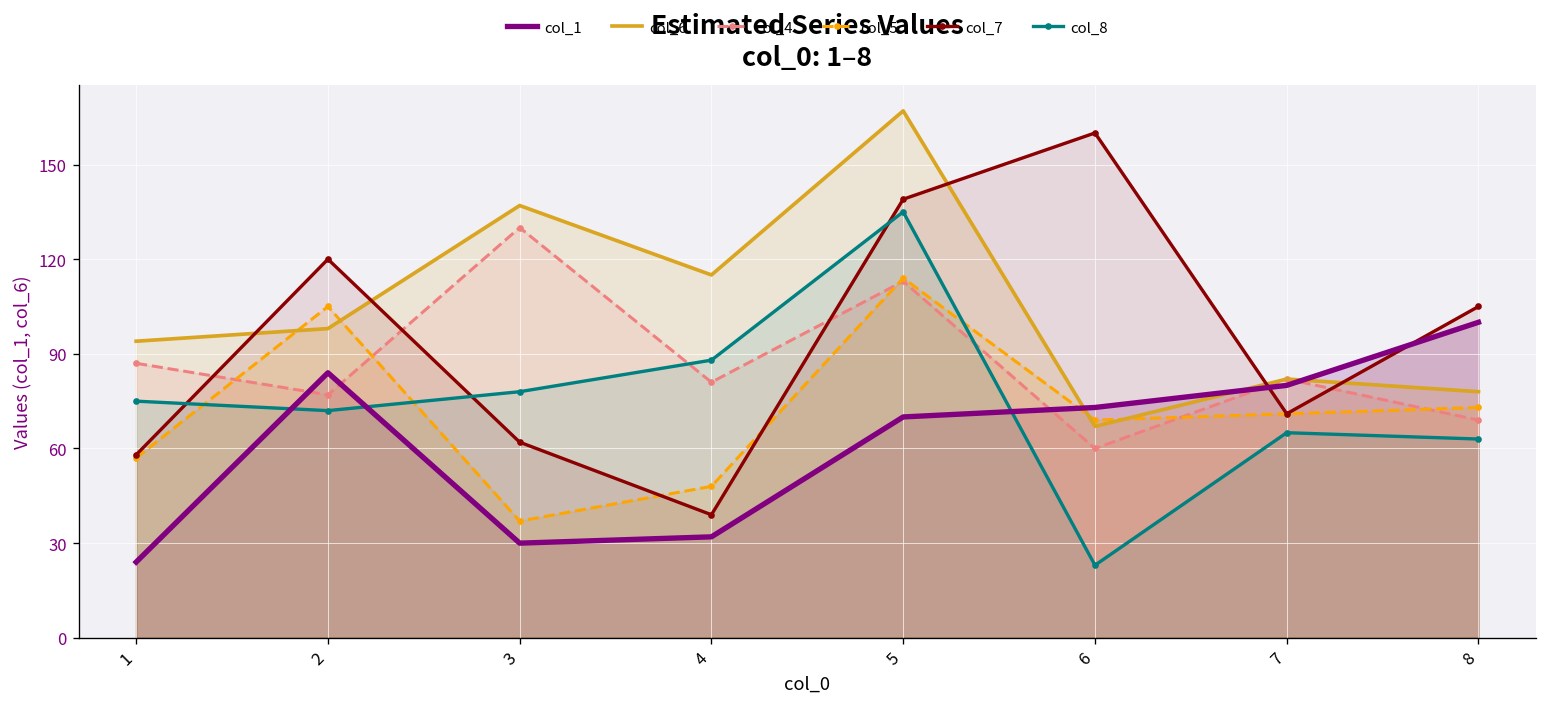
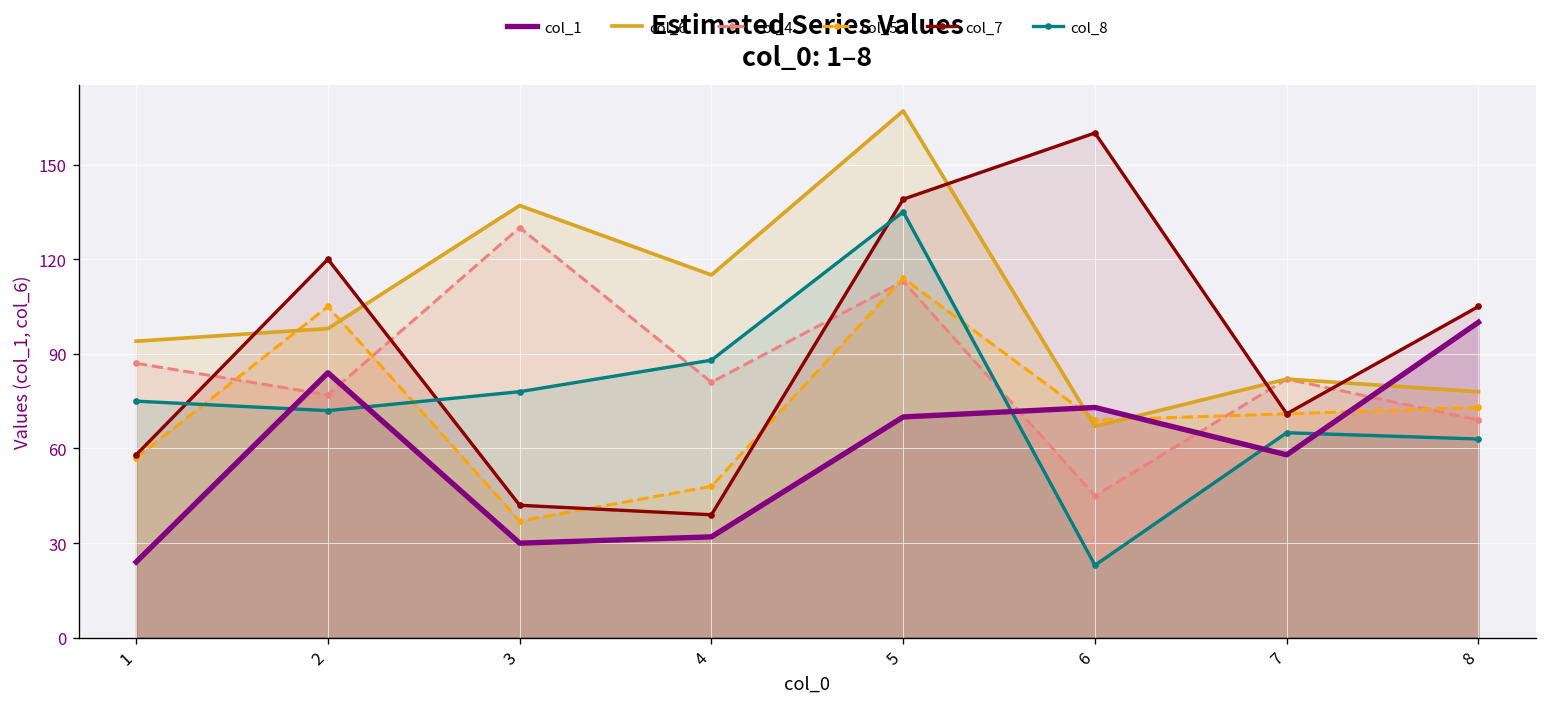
  {
    "col_1": {
      "1": 24,
      "2": 84,
      "3": 30,
      "4": 32,
      "5": 70,
      "6": 73,
-     "7": 80,
+     "7": 58,
      "8": 100
    },
    "col_4": {
      "1": 87,
      "2": 77,
      "3": 130,
      "4": 81,
      "5": 113,
-     "6": 60,
+     "6": 45,
      "8": 69
    },
    "col_7": {
      "1": 58,
      "2": 120,
-     "3": 62,
+     "3": 42,
      "4": 39,
      "5": 139,
      "6": 160,
      "8": 105
    },
    "col_8": {
      "1": 75,
      "2": 72,
      "3": 78,
      "4": 88,
      "5": 135,
      "6": 23,
      "7": 65,
      "8": 63
    }
  }
